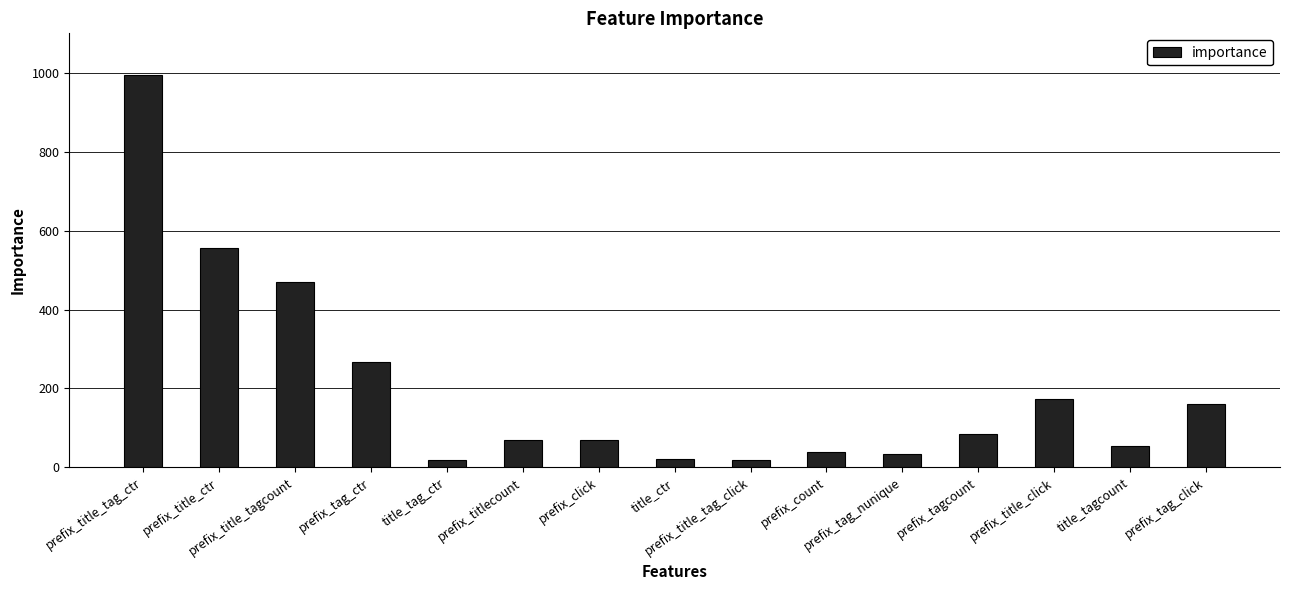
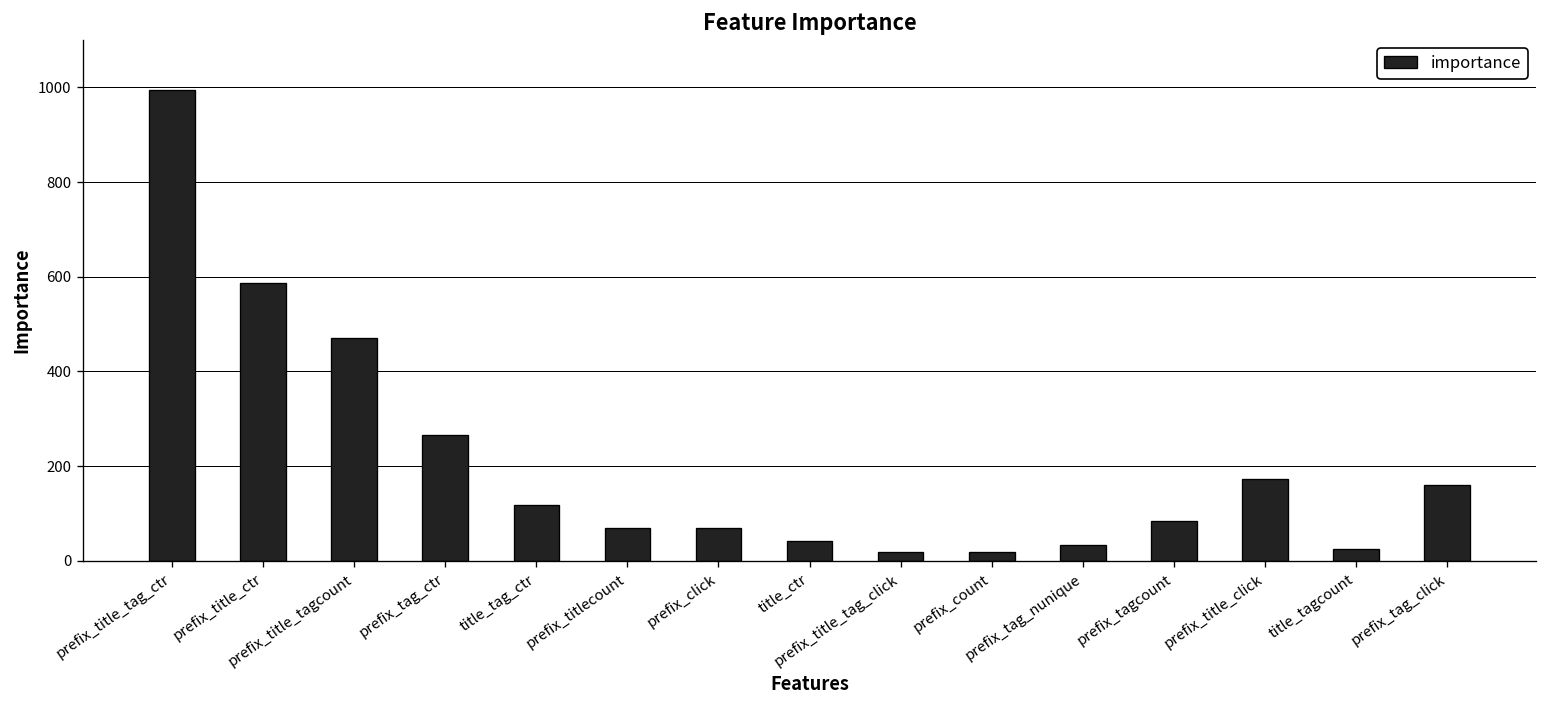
  {
    "prefix_title_tag_ctr": 990,
-   "prefix_title_ctr": 560,
+   "prefix_title_ctr": 590,
    "prefix_title_tagcount": 470,
    "prefix_tag_ctr": 270,
-   "title_tag_ctr": 20,
+   "title_tag_ctr": 120,
    "prefix_titlecount": 70,
    "prefix_click": 70,
-   "title_ctr": 20,
+   "title_ctr": 40,
    "prefix_title_tag_click": 20,
-   "prefix_count": 40,
+   "prefix_count": 20,
    "prefix_tag_nunique": 30,
    "prefix_tagcount": 80,
    "prefix_title_click": 170,
-   "title_tagcount": 50,
+   "title_tagcount": 30,
    "prefix_tag_click": 160
  }
